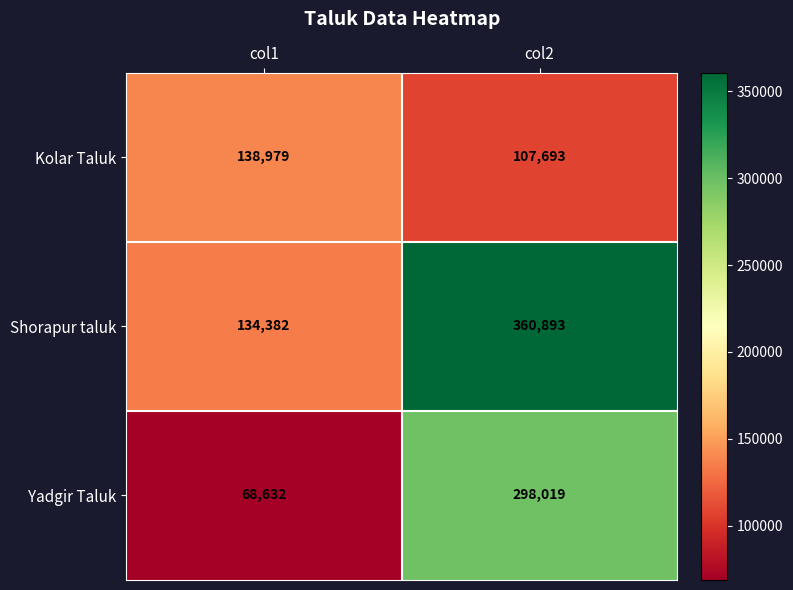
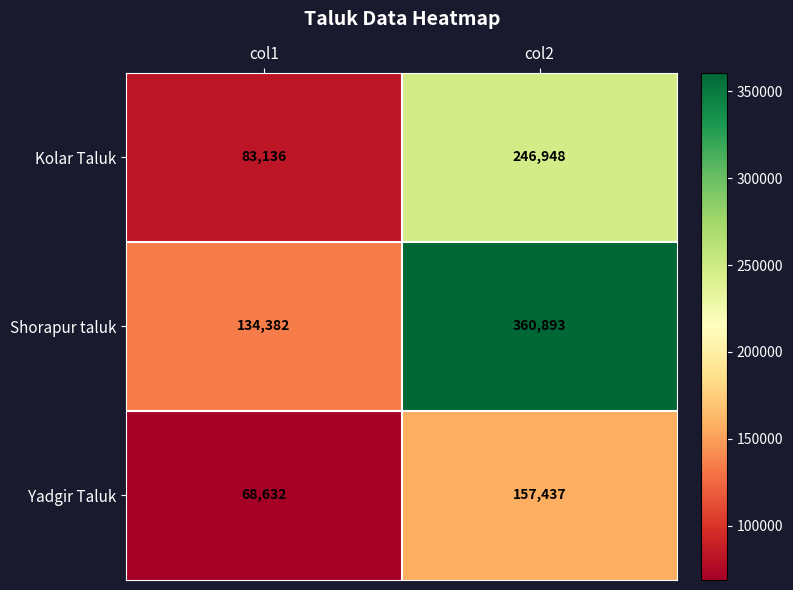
  {
    "Kolar Taluk": {
-     "col1": "138,979",
-     "col2": "107,693"
+     "col1": "83,136",
+     "col2": "246,948"
    },
    "Shorapur taluk": {
      "col1": "134,382",
      "col2": "360,893"
    },
    "Yadgir Taluk": {
      "col1": "68,632",
-     "col2": "298,019"
+     "col2": "157,437"
    }
  }
